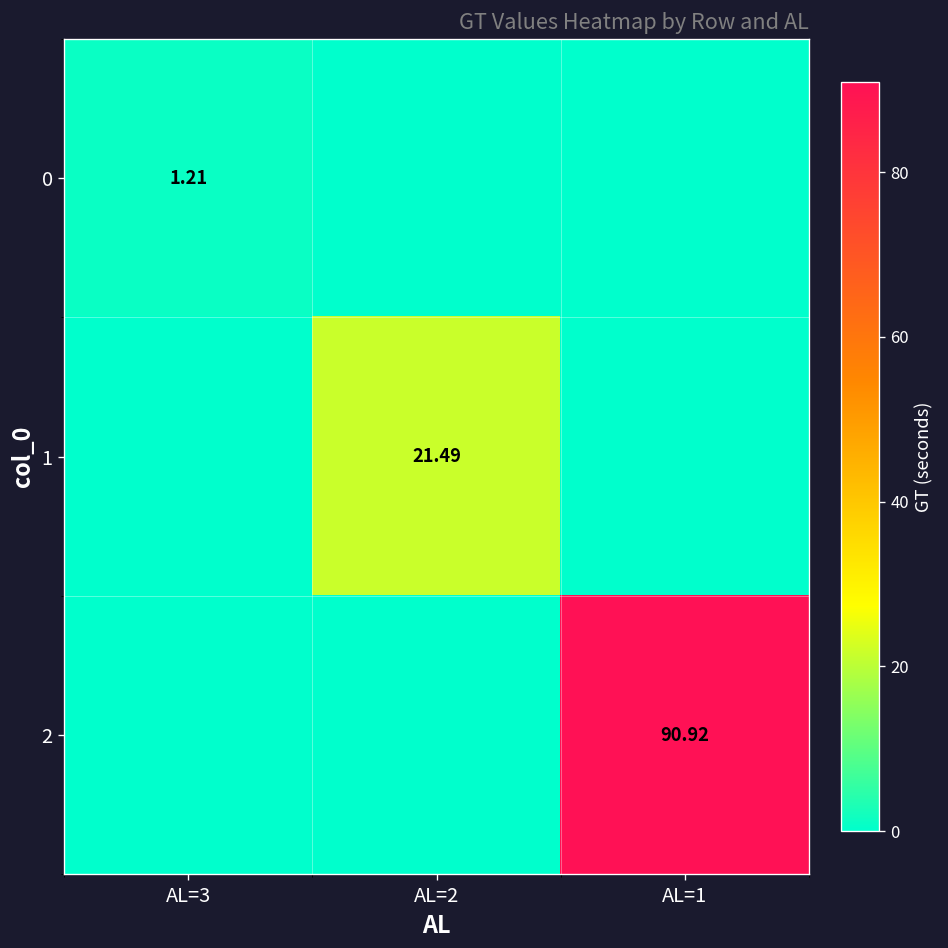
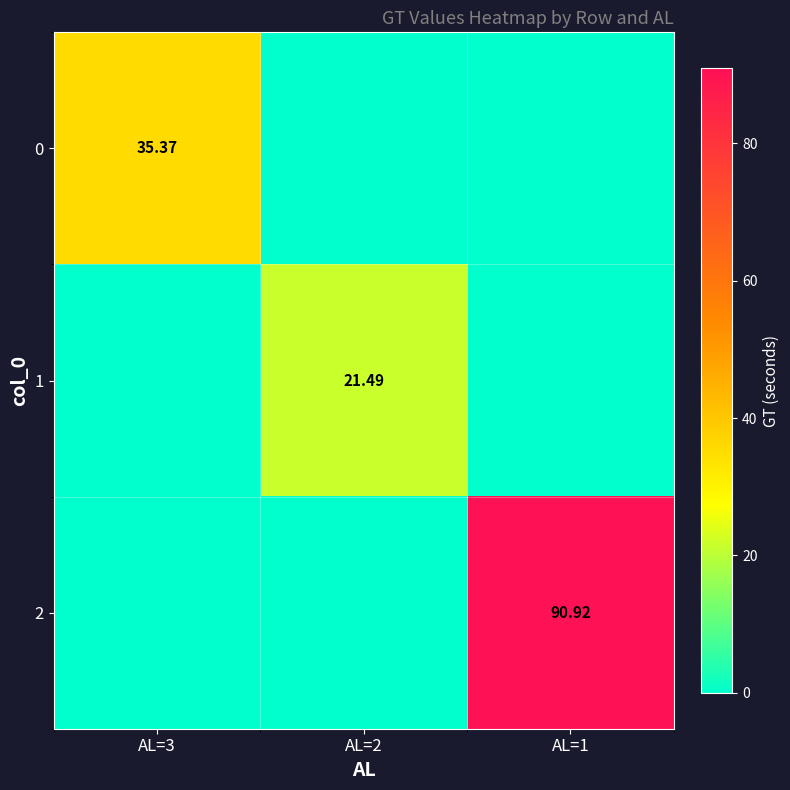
  {
    "0": {
-     "AL=3": 1.21
+     "AL=3": 35.37
    },
    "1": {
      "AL=2": 21.49
    },
    "2": {
      "AL=1": 90.92
    }
  }
